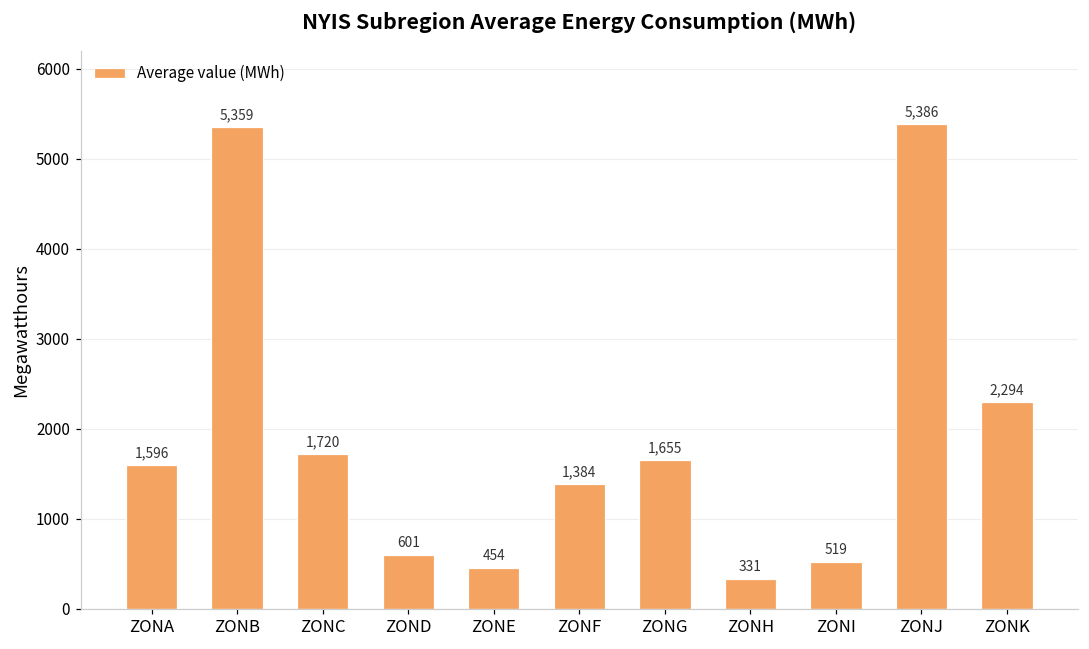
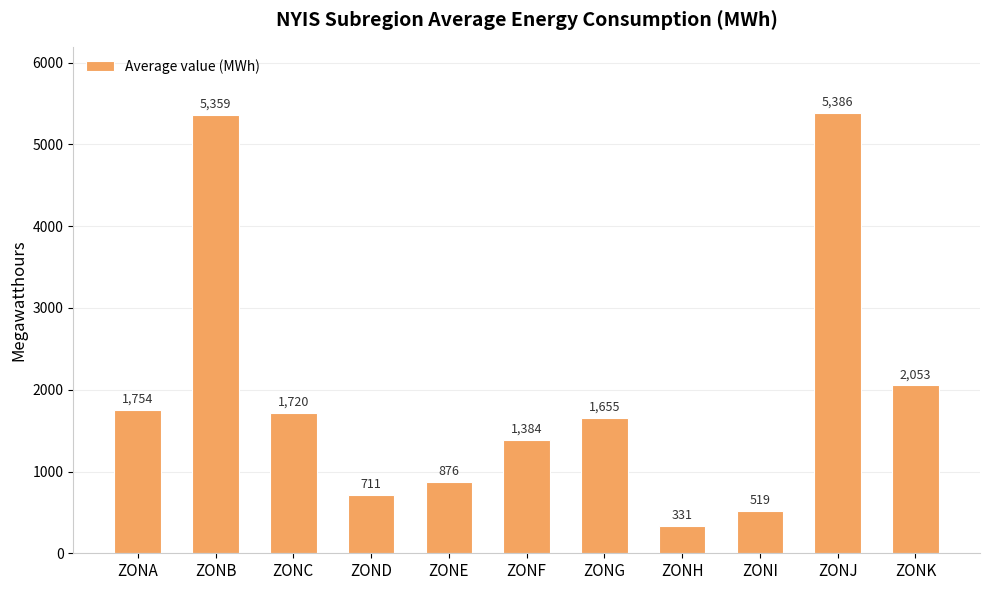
  {
-   "ZONA": "1,596",
+   "ZONA": "1,754",
    "ZONB": "5,359",
    "ZONC": "1,720",
-   "ZOND": "601",
-   "ZONE": "454",
+   "ZOND": "711",
+   "ZONE": "876",
    "ZONF": "1,384",
    "ZONG": "1,655",
    "ZONH": "331",
    "ZONI": "519",
    "ZONJ": "5,386",
-   "ZONK": "2,294"
+   "ZONK": "2,053"
  }
